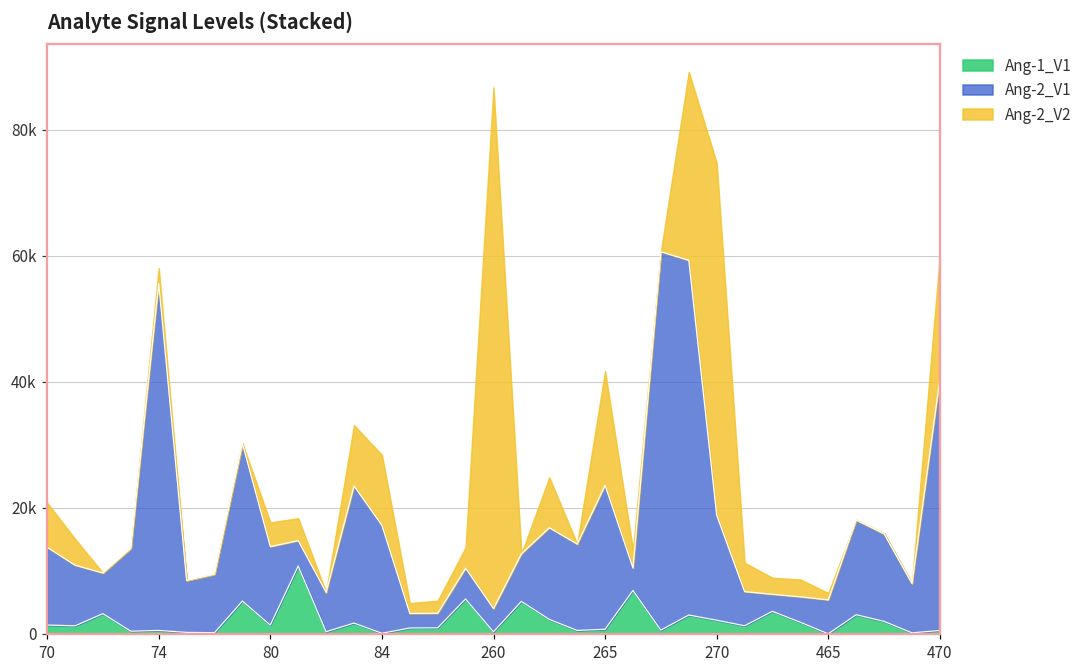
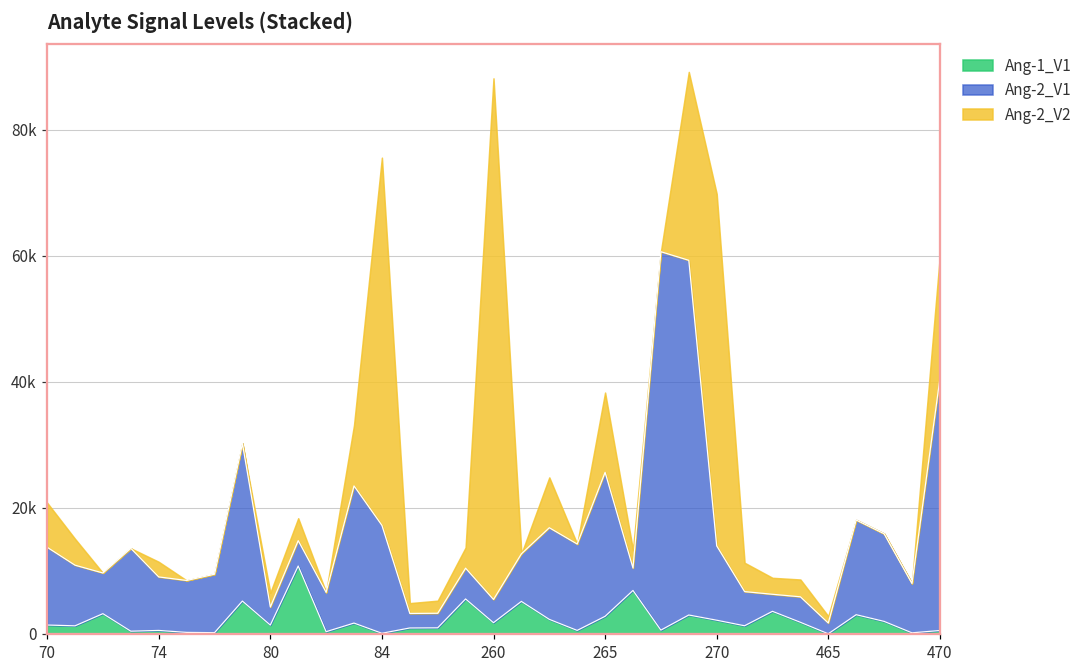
  {
    "Ang-1_V1": {
      "70": 1000,
      "74": 1000,
      "80": 1000,
      "84": 0,
-     "260": 0,
-     "265": 1000,
+     "260": 2000,
+     "265": 3000,
      "270": 2000,
      "465": 0,
      "470": 1000
    },
    "Ang-2_V1": {
      "70": 12000,
-     "74": 55000,
-     "80": 12000,
+     "74": 8000,
+     "80": 3000,
      "84": 17000,
      "260": 4000,
      "265": 23000,
-     "270": 17000,
-     "465": 5000,
+     "270": 12000,
+     "465": 2000,
      "470": 40000
    },
    "Ang-2_V2": {
      "70": 7000,
      "74": 2000,
-     "80": 4000,
-     "84": 11000,
+     "80": 2000,
+     "84": 58000,
      "260": 83000,
-     "265": 18000,
+     "265": 13000,
      "270": 56000,
      "465": 1000,
      "470": 20000
    }
  }
